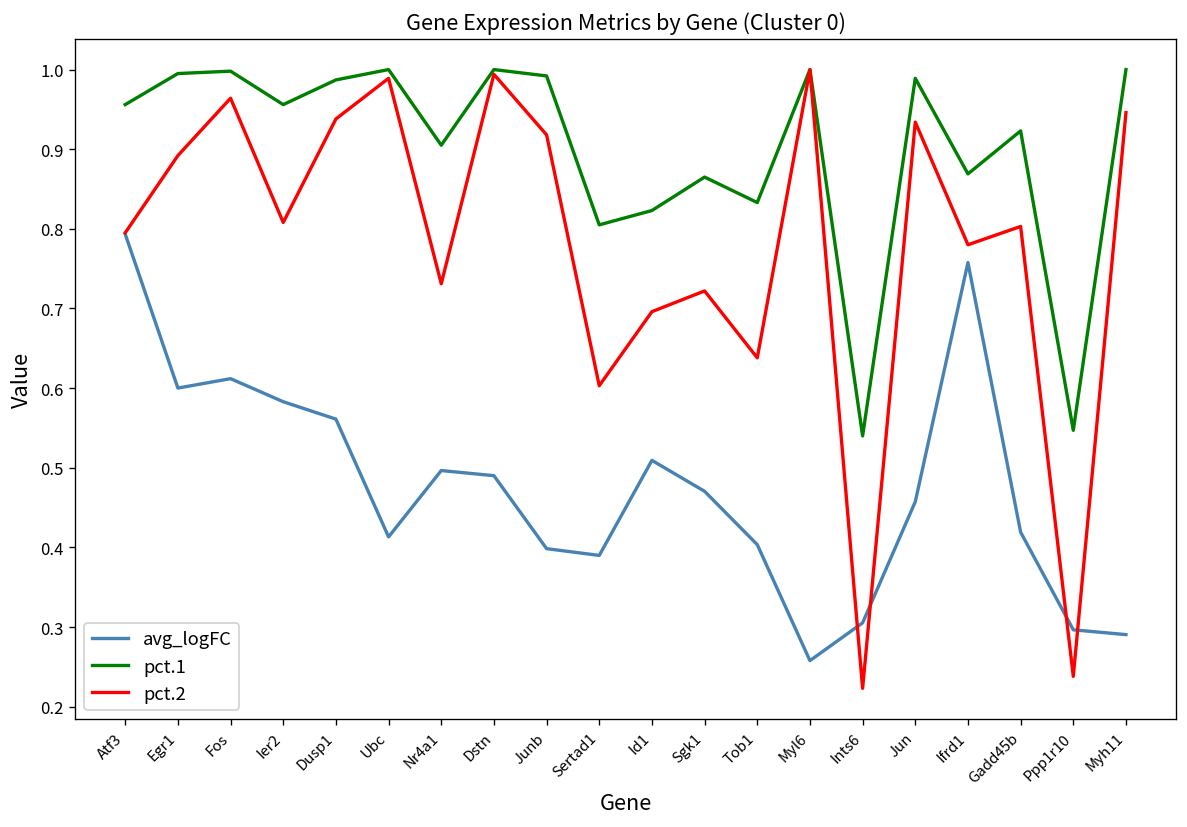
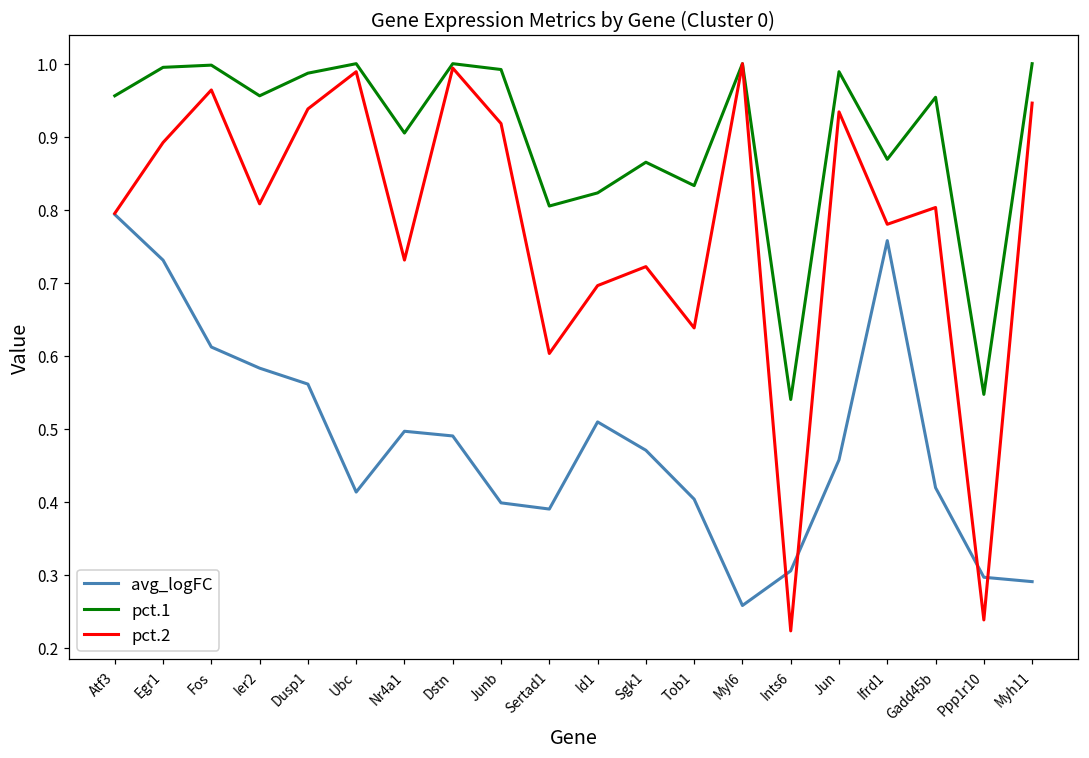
  {
    "avg_logFC": {
-     "Egr1": 0.60,
+     "Egr1": 0.73,
      "Fos": 0.61,
      "Ier2": 0.58,
      "Dusp1": 0.56,
      "Ubc": 0.41,
      "Nr4a1": 0.50,
      "Dstn": 0.49,
      "Junb": 0.40,
      "Sertad1": 0.39,
      "Id1": 0.51,
      "Sgk1": 0.47,
      "Tob1": 0.40,
      "Myl6": 0.26,
      "Ints6": 0.31,
      "Jun": 0.46,
      "Ifrd1": 0.76,
      "Gadd45b": 0.42,
      "Ppp1r10": 0.30,
      "Myh11": 0.29
    },
    "pct.1": {
      "Atf3": 0.96,
      "Egr1": 1.00,
      "Fos": 1.00,
      "Ier2": 0.96,
      "Dusp1": 0.99,
      "Ubc": 1.00,
      "Nr4a1": 0.91,
      "Dstn": 1.00,
      "Junb": 0.99,
      "Sertad1": 0.81,
      "Id1": 0.82,
      "Sgk1": 0.87,
      "Tob1": 0.83,
      "Ints6": 0.54,
      "Jun": 0.99,
      "Ifrd1": 0.87,
-     "Gadd45b": 0.92,
+     "Gadd45b": 0.95,
      "Ppp1r10": 0.55,
      "Myh11": 1.00
    },
    "pct.2": {
      "Egr1": 0.89,
      "Fos": 0.96,
      "Ier2": 0.81,
      "Dusp1": 0.94,
      "Ubc": 0.99,
      "Nr4a1": 0.73,
      "Dstn": 0.99,
      "Junb": 0.92,
      "Sertad1": 0.60,
      "Id1": 0.70,
      "Sgk1": 0.72,
      "Tob1": 0.64,
      "Ints6": 0.22,
      "Jun": 0.93,
      "Ifrd1": 0.78,
      "Gadd45b": 0.80,
      "Ppp1r10": 0.24,
      "Myh11": 0.95
    }
  }
